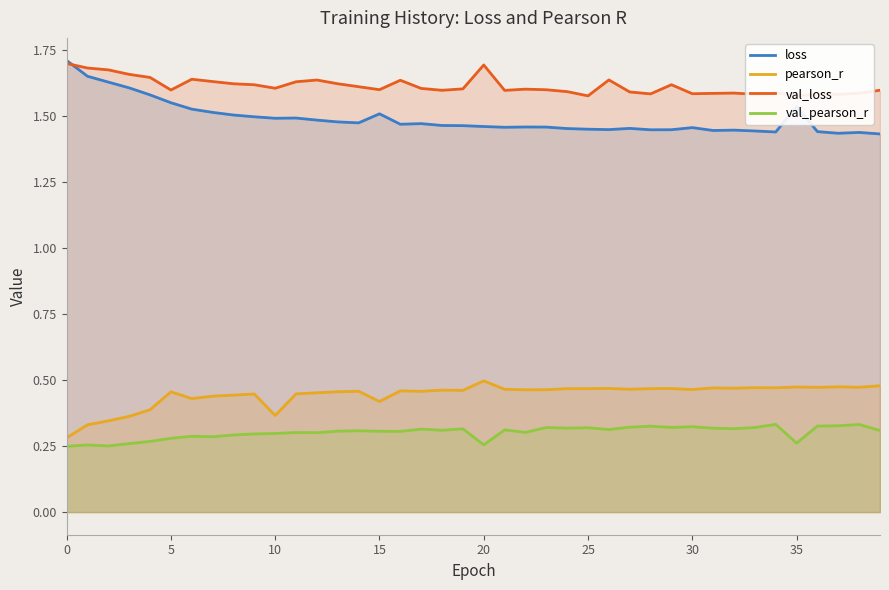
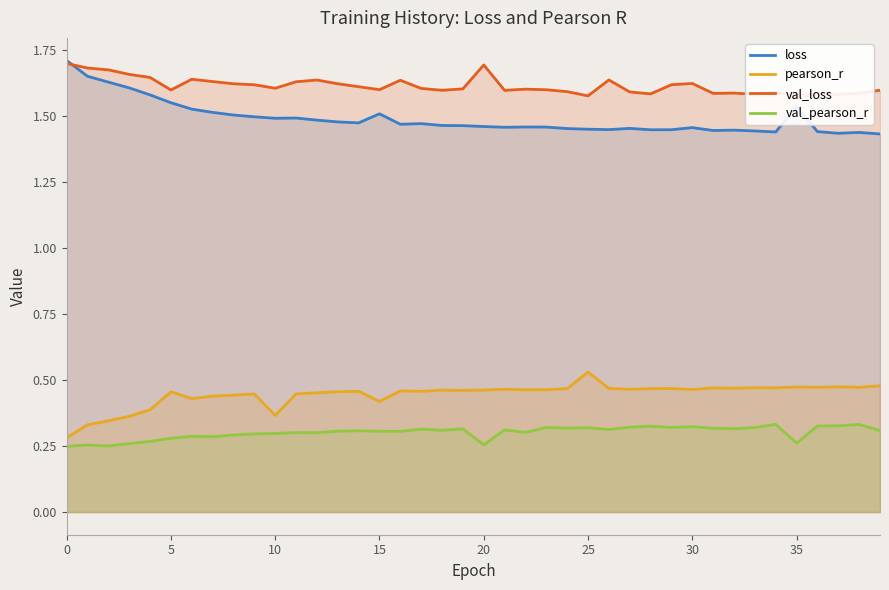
  {
    "loss": {
      "0": 1.71,
      "5": 1.55,
      "10": 1.49,
      "15": 1.51,
      "20": 1.46,
      "25": 1.45,
      "30": 1.46
    },
    "pearson_r": {
      "0": 0.28,
      "5": 0.46,
      "10": 0.37,
      "15": 0.42,
-     "20": 0.50,
-     "25": 0.47,
+     "20": 0.46,
+     "25": 0.53,
      "30": 0.46,
      "35": 0.47
    },
    "val_loss": {
      "0": 1.70,
      "5": 1.60,
      "10": 1.60,
      "15": 1.60,
      "20": 1.69,
      "25": 1.58,
-     "30": 1.58
+     "30": 1.62
    },
    "val_pearson_r": {
      "0": 0.25,
      "5": 0.28,
      "10": 0.30,
      "15": 0.31,
      "20": 0.25,
      "25": 0.32,
      "30": 0.32,
      "35": 0.26
    }
  }
